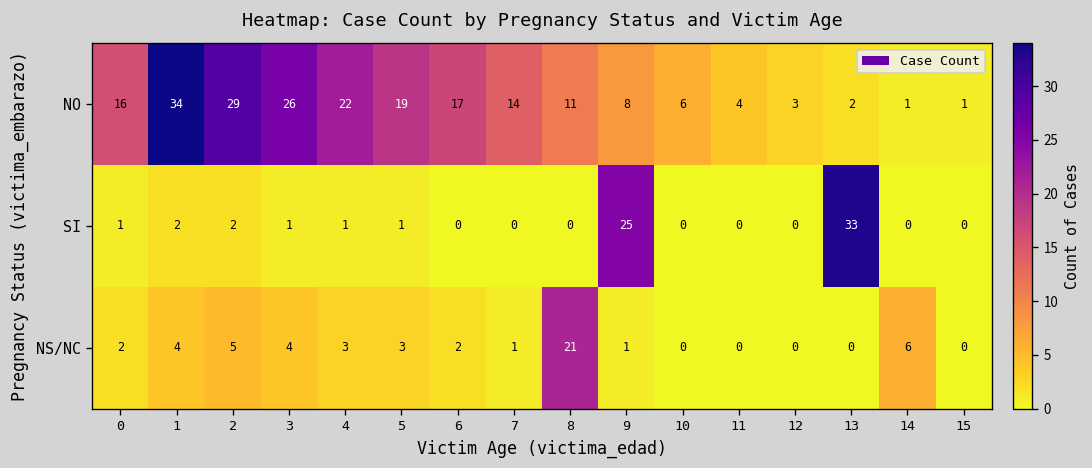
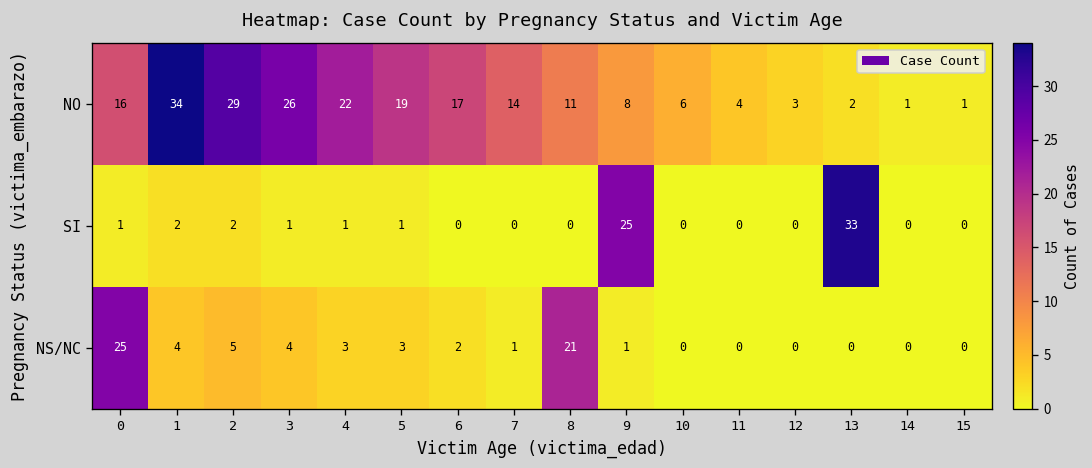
  {
    "NO": {
      "0": 16,
      "1": 34,
      "2": 29,
      "3": 26,
      "4": 22,
      "5": 19,
      "6": 17,
      "7": 14,
      "8": 11,
      "9": 8,
      "10": 6,
      "11": 4,
      "12": 3,
      "13": 2,
      "14": 1,
      "15": 1
    },
    "SI": {
      "0": 1,
      "1": 2,
      "2": 2,
      "3": 1,
      "4": 1,
      "5": 1,
      "6": 0,
      "7": 0,
      "8": 0,
      "9": 25,
      "10": 0,
      "11": 0,
      "12": 0,
      "13": 33,
      "14": 0,
      "15": 0
    },
    "NS/NC": {
-     "0": 2,
+     "0": 25,
      "1": 4,
      "2": 5,
      "3": 4,
      "4": 3,
      "5": 3,
      "6": 2,
      "7": 1,
      "8": 21,
      "9": 1,
      "10": 0,
      "11": 0,
      "12": 0,
      "13": 0,
-     "14": 6,
+     "14": 0,
      "15": 0
    }
  }
